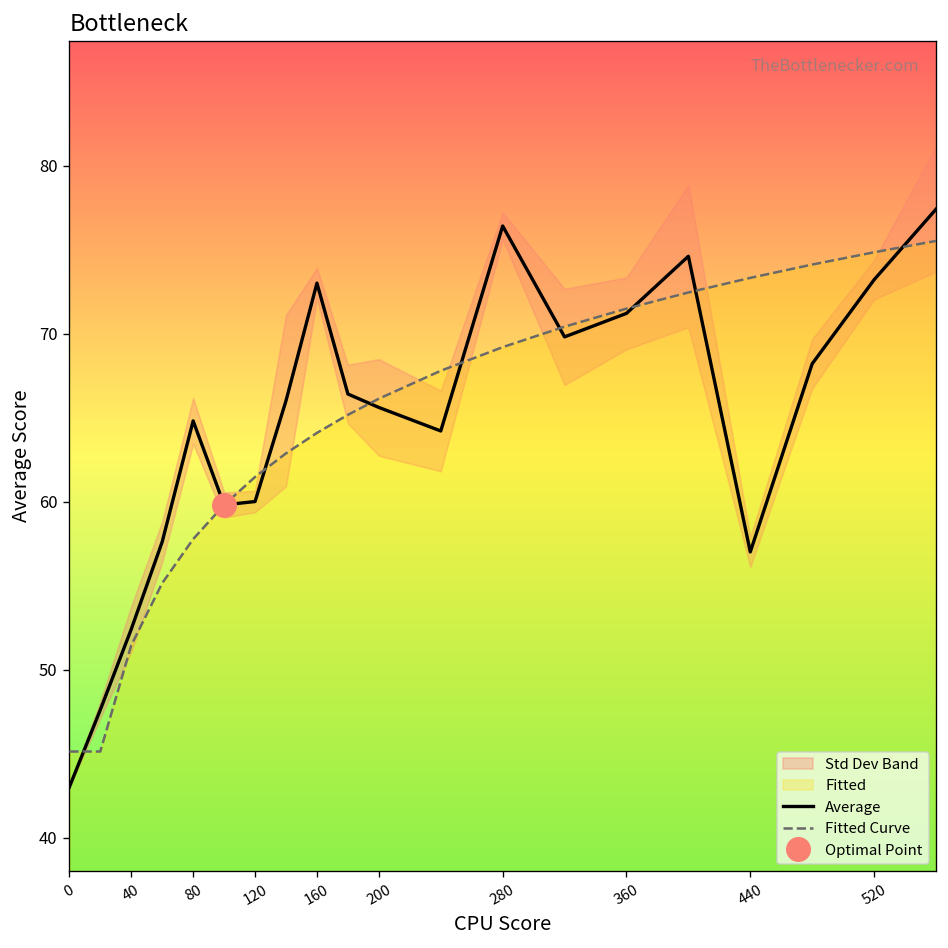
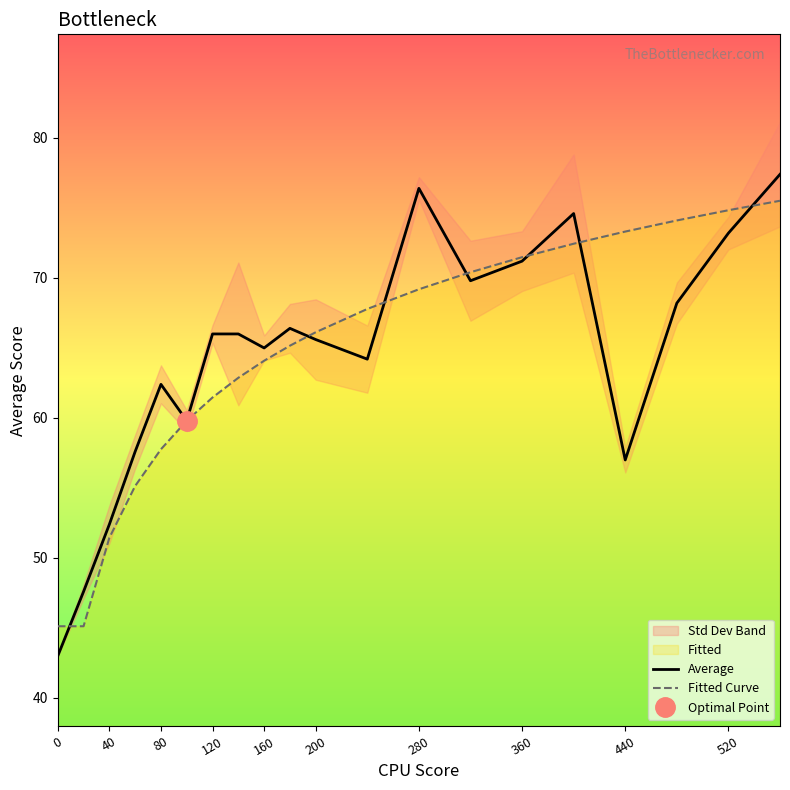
  {
    "Average": {
      "40": 52.4,
-     "80": 64.8,
-     "120": 60,
-     "160": 73,
+     "80": 62.4,
+     "120": 66,
+     "160": 65,
      "200": 65.6,
      "280": 76.4,
      "360": 71.2,
      "440": 57.0,
      "520": 73.2
    }
  }
